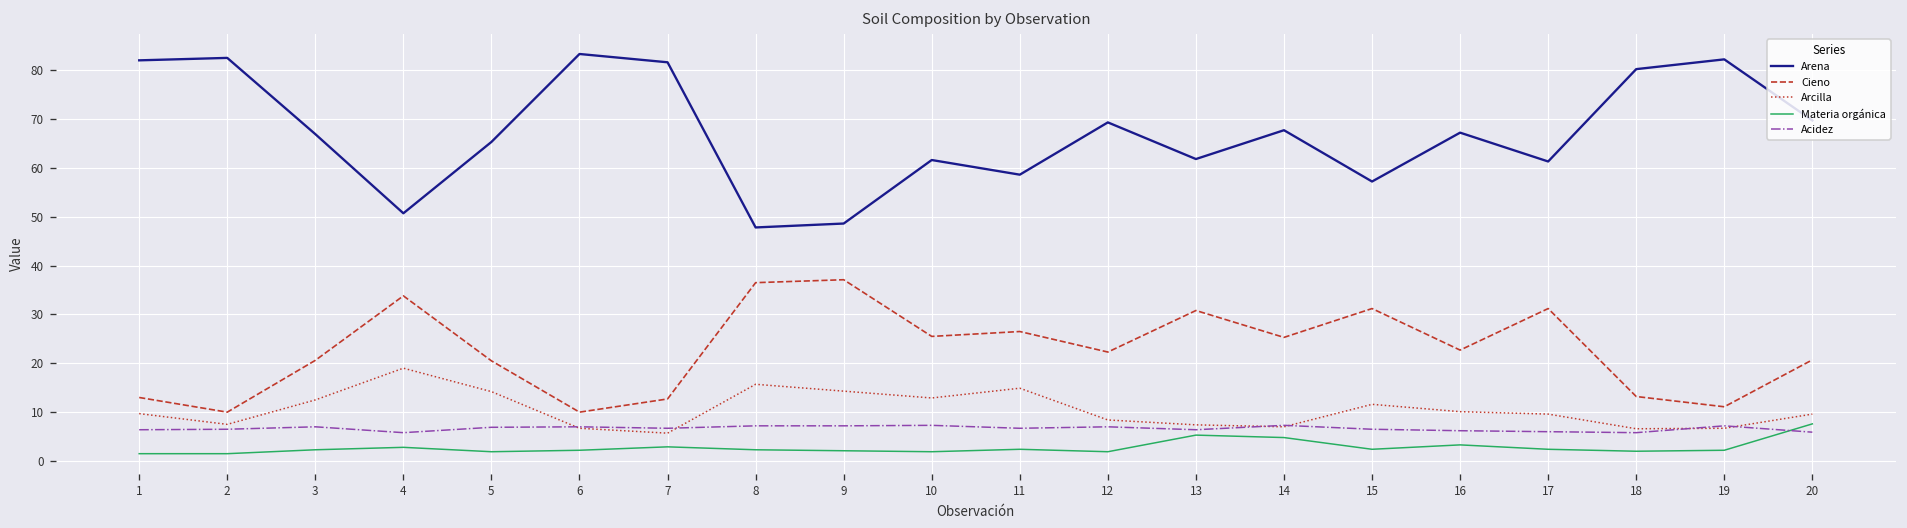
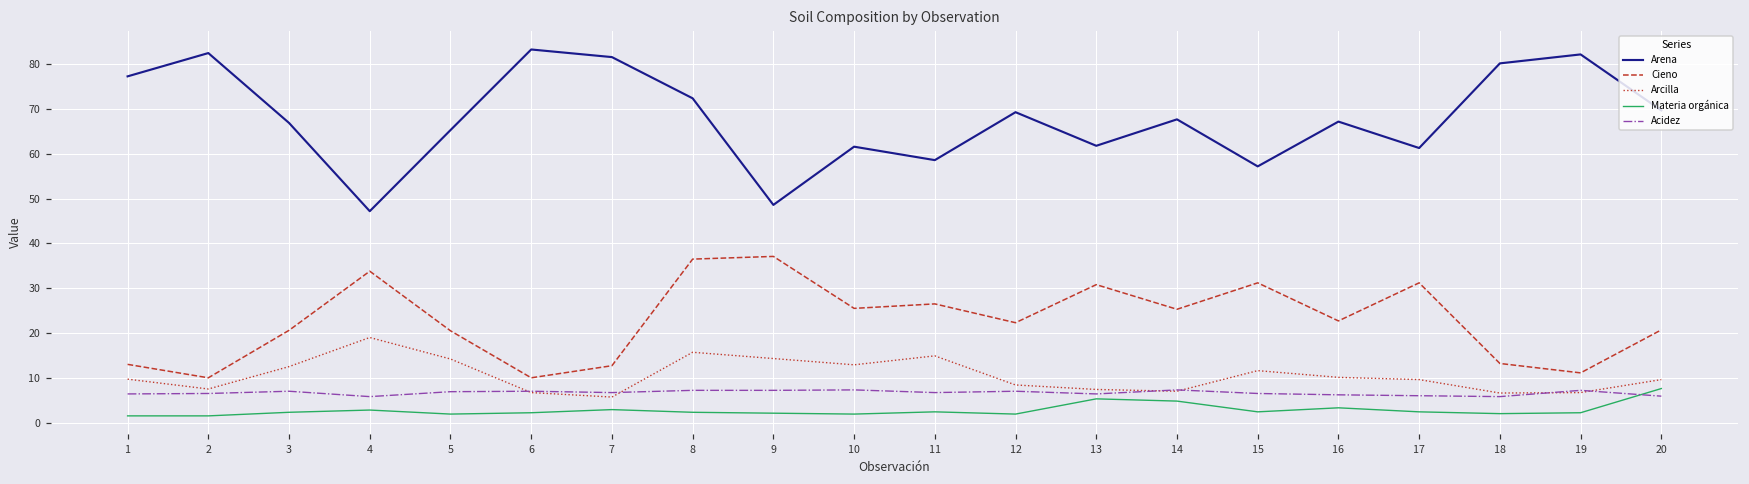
  {
    "Arena": {
-     "1": 82,
+     "1": 77,
      "2": 83,
      "3": 67,
-     "4": 51,
+     "4": 47,
      "5": 65,
      "6": 83,
      "7": 82,
-     "8": 48,
+     "8": 72,
      "9": 49,
      "10": 62,
      "11": 59,
      "12": 69,
      "13": 62,
      "14": 68,
      "15": 57,
      "16": 67,
      "17": 61,
      "18": 80,
      "19": 82
    },
    "Materia orgánica": {
      "1": 2,
      "2": 2,
      "3": 2,
      "4": 3,
      "5": 2,
      "6": 2,
      "7": 3,
      "8": 2,
      "9": 2,
      "10": 2,
      "11": 2,
      "12": 2,
      "13": 5,
      "14": 5,
      "15": 2,
      "16": 3,
      "17": 2,
      "18": 2,
      "19": 2,
      "20": 8
    },
    "Acidez": {
      "1": 6,
      "2": 7,
      "3": 7,
      "4": 6,
      "5": 7,
      "7": 7,
      "8": 7,
      "9": 7,
      "10": 7,
      "11": 7,
      "12": 7,
      "13": 6,
      "15": 7,
      "16": 6,
      "17": 6,
      "18": 6,
      "20": 6
    }
  }
